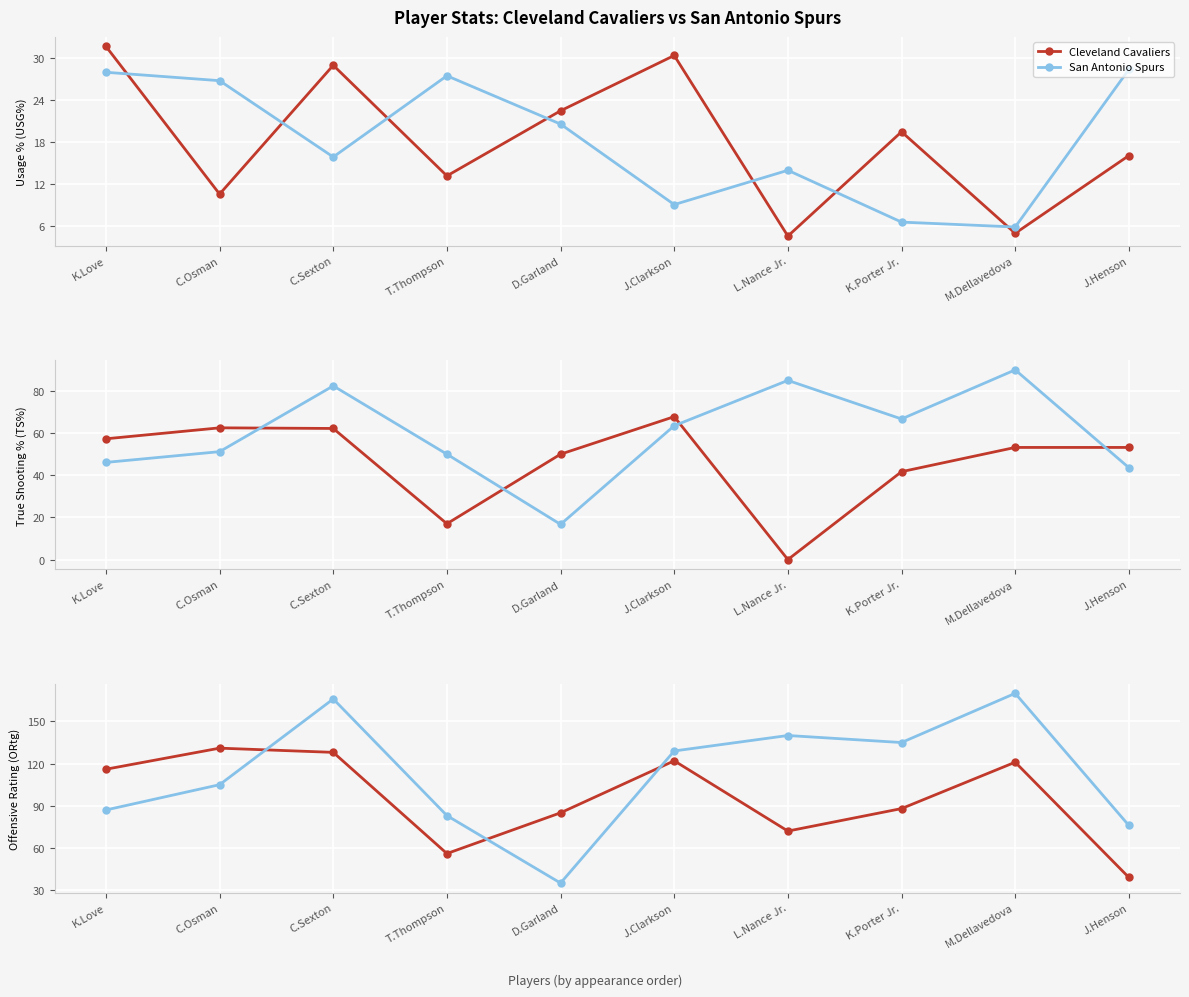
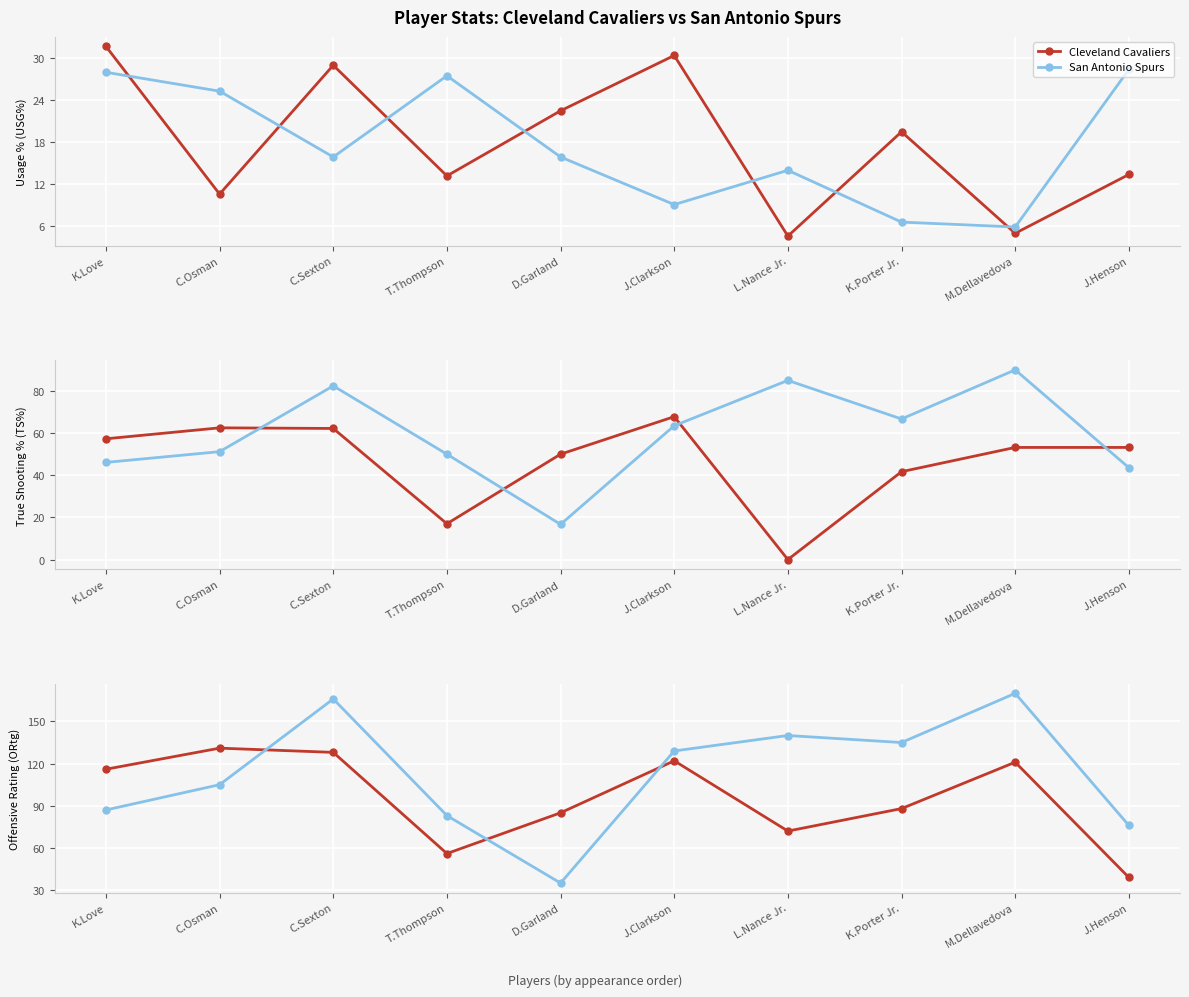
  {
    "Player Stats: Cleveland Cavaliers vs San Antonio Spurs": {
      "Cleveland Cavaliers": {
        "K.Love": 32,
        "C.Osman": 11,
        "C.Sexton": 29,
        "T.Thompson": 13,
        "D.Garland": 22,
        "J.Clarkson": 30,
        "L.Nance Jr.": 5,
        "K.Porter Jr.": 19,
        "M.Dellavedova": 5,
-       "J.Henson": 16
+       "J.Henson": 13
      },
      "San Antonio Spurs": {
        "K.Love": 28,
-       "C.Osman": 27,
+       "C.Osman": 25,
        "C.Sexton": 16,
        "T.Thompson": 27,
-       "D.Garland": 21,
+       "D.Garland": 16,
        "J.Clarkson": 9,
        "L.Nance Jr.": 14,
        "K.Porter Jr.": 7,
        "M.Dellavedova": 6
      }
    }
  }
